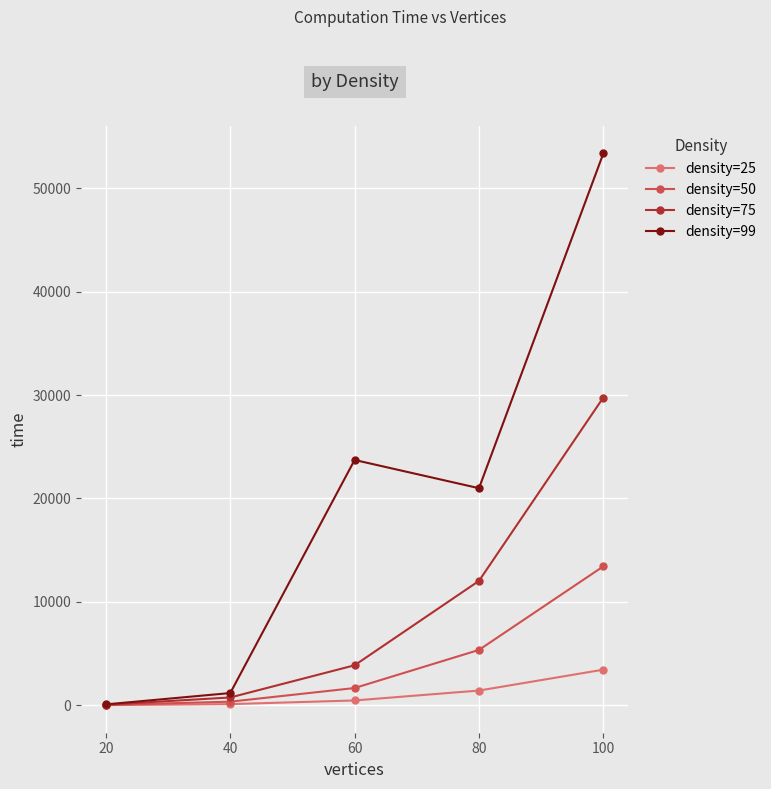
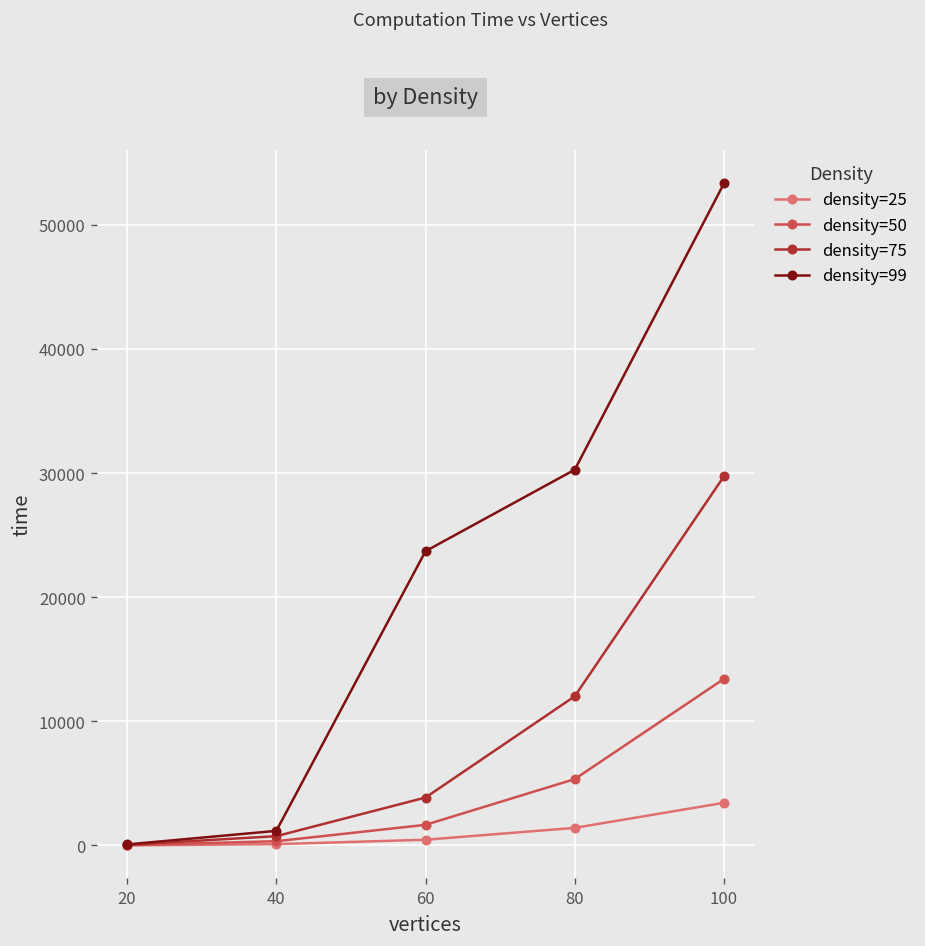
  {
    "density=99": {
      "40": 1200,
      "60": 23700,
-     "80": 21000,
+     "80": 30300,
      "100": 53400
    }
  }
